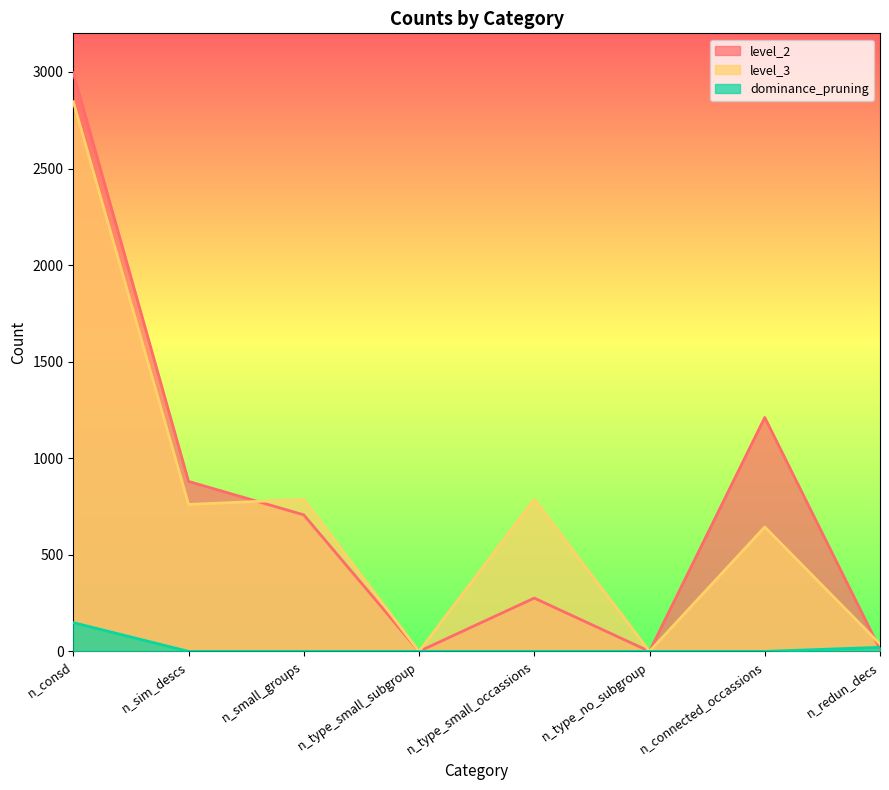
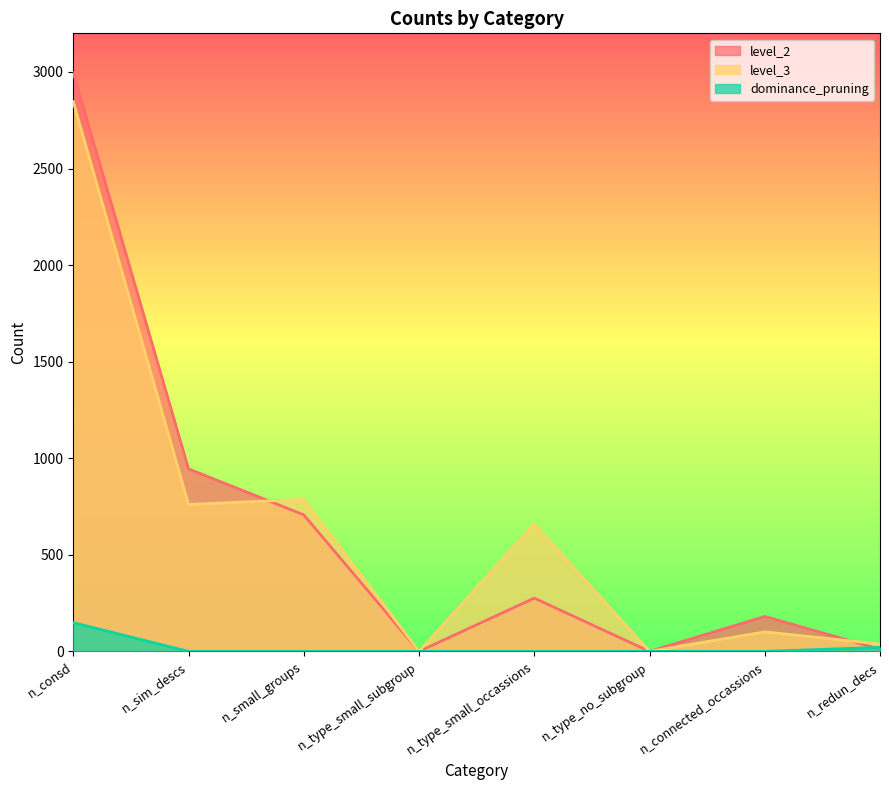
  {
    "level_2": {
      "n_consd": 3000,
-     "n_sim_descs": 880,
+     "n_sim_descs": 950,
      "n_small_groups": 710,
      "n_type_small_occassions": 280,
-     "n_connected_occassions": 1210
+     "n_connected_occassions": 180
    },
    "level_3": {
      "n_consd": 2850,
      "n_sim_descs": 760,
      "n_small_groups": 790,
-     "n_type_small_occassions": 790,
-     "n_connected_occassions": 640,
+     "n_type_small_occassions": 660,
+     "n_connected_occassions": 100,
      "n_redun_decs": 40
    },
    "dominance_pruning": {
      "n_consd": 150,
      "n_sim_descs": 0,
      "n_small_groups": 0,
      "n_type_small_occassions": 0,
      "n_connected_occassions": 0
    }
  }
